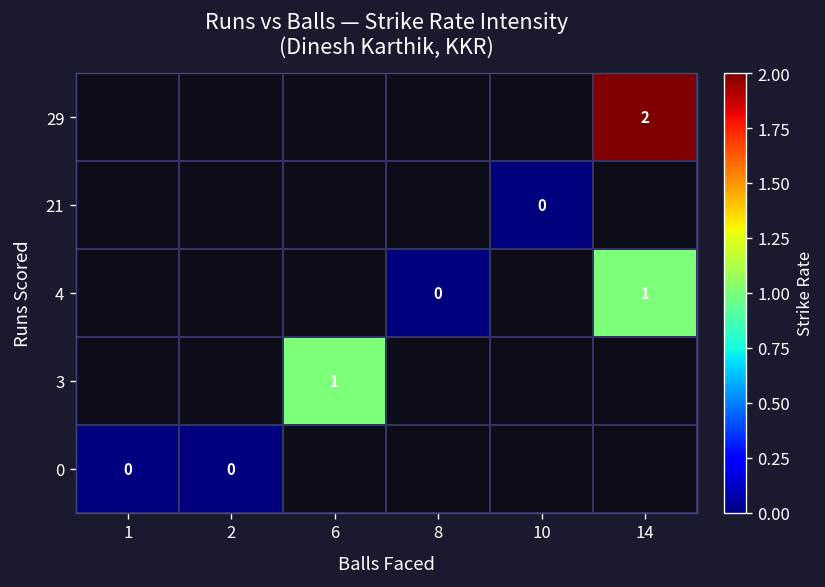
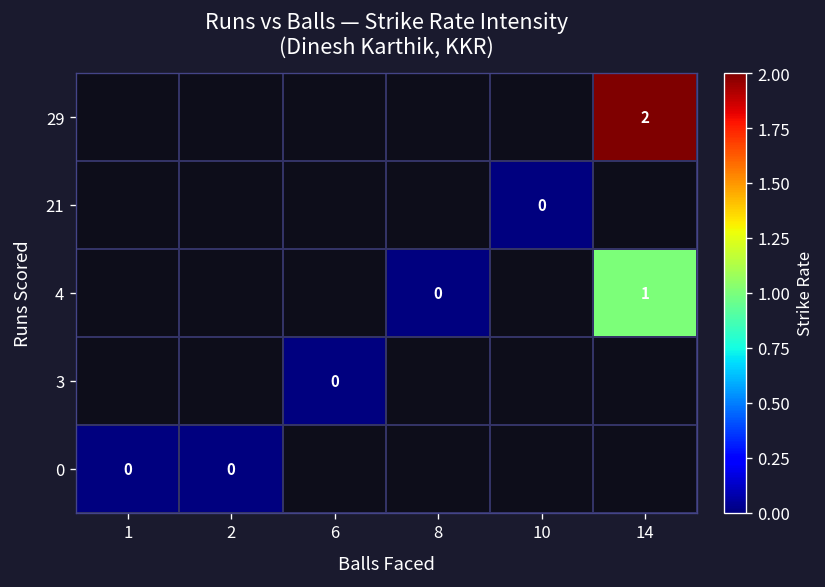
  {
    "29": {
      "14": 2
    },
    "21": {
      "10": 0
    },
    "4": {
      "8": 0,
      "14": 1
    },
    "3": {
-     "6": 1
+     "6": 0
    },
    "0": {
      "1": 0,
      "2": 0
    }
  }
